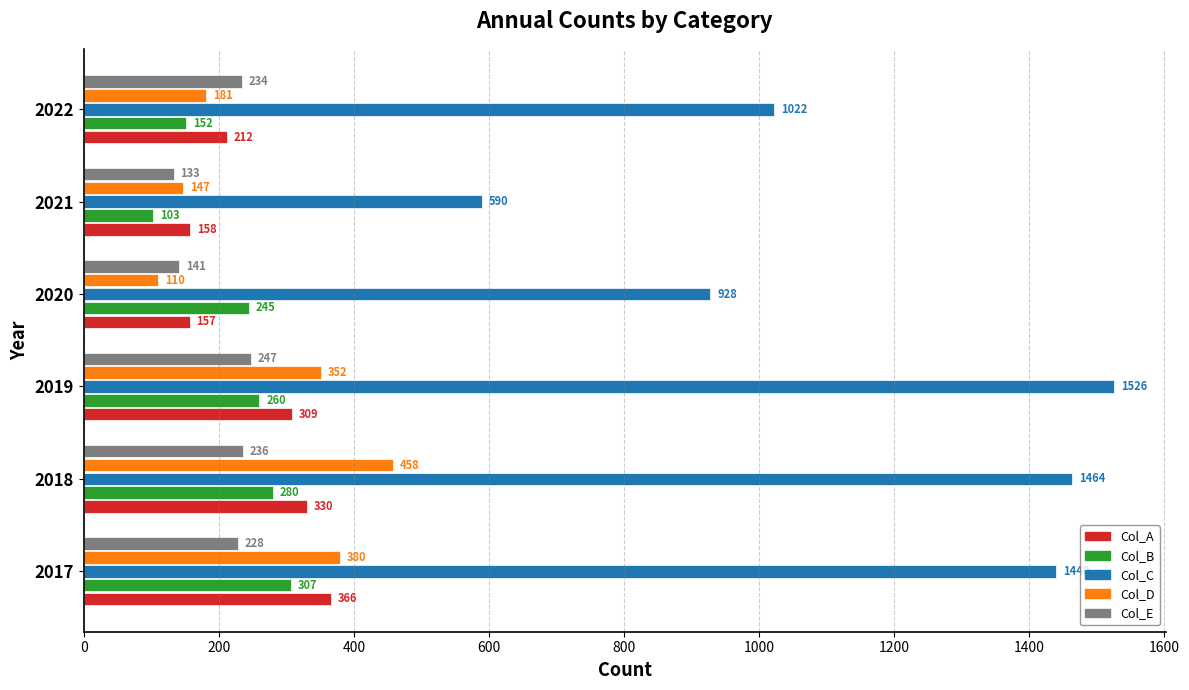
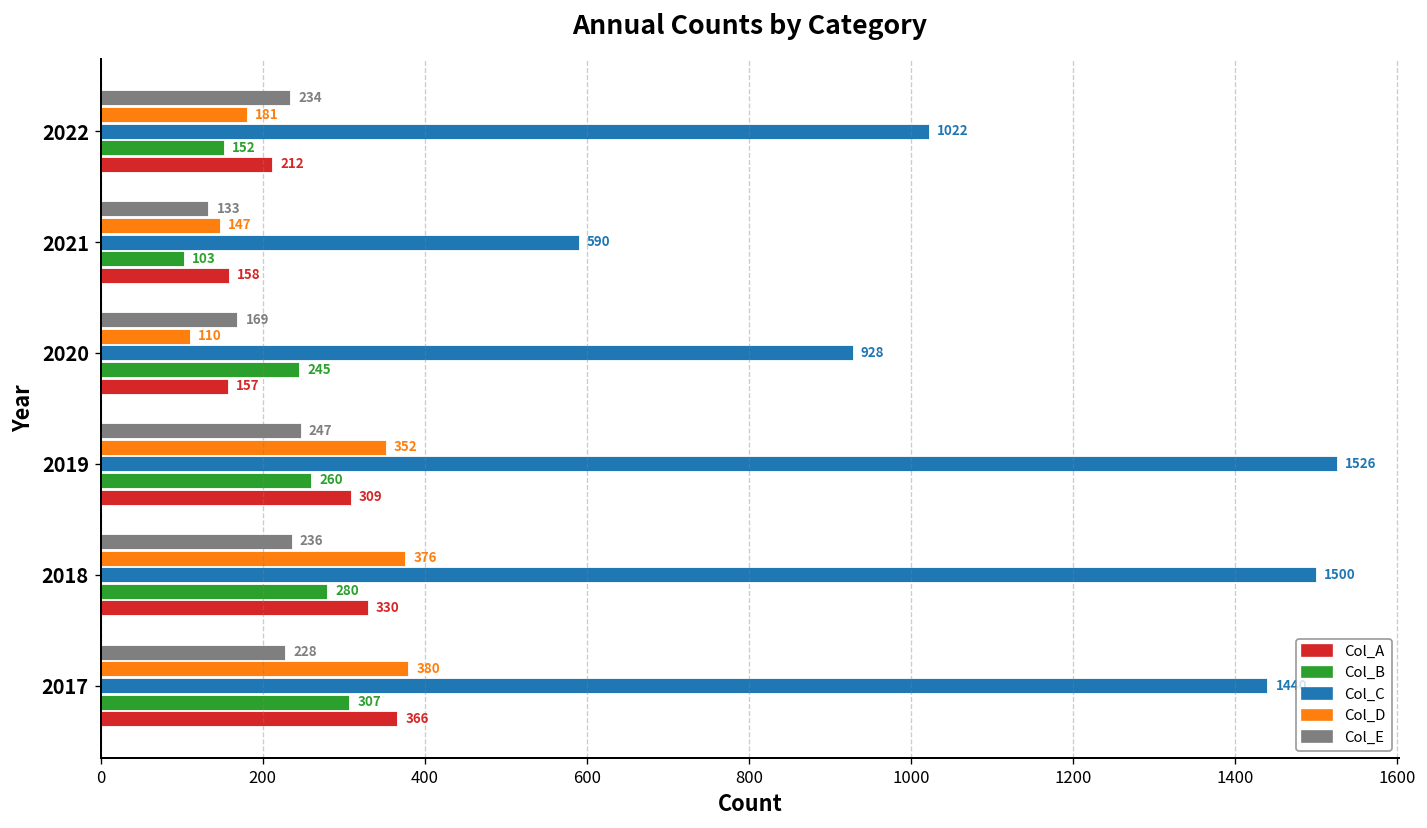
  {
    "Col_A": {
      "2022": 212,
      "2021": 158,
      "2020": 157,
      "2019": 309,
      "2018": 330,
      "2017": 366
    },
    "Col_B": {
      "2022": 152,
      "2021": 103,
      "2020": 245,
      "2019": 260,
      "2018": 280,
      "2017": 307
    },
    "Col_C": {
      "2022": 1022,
      "2021": 590,
      "2020": 928,
      "2019": 1526,
-     "2018": 1464
+     "2018": 1500
    },
    "Col_D": {
      "2022": 181,
      "2021": 147,
      "2020": 110,
      "2019": 352,
-     "2018": 458,
+     "2018": 376,
      "2017": 380
    },
    "Col_E": {
      "2022": 234,
      "2021": 133,
-     "2020": 141,
+     "2020": 169,
      "2019": 247,
      "2018": 236,
      "2017": 228
    }
  }
